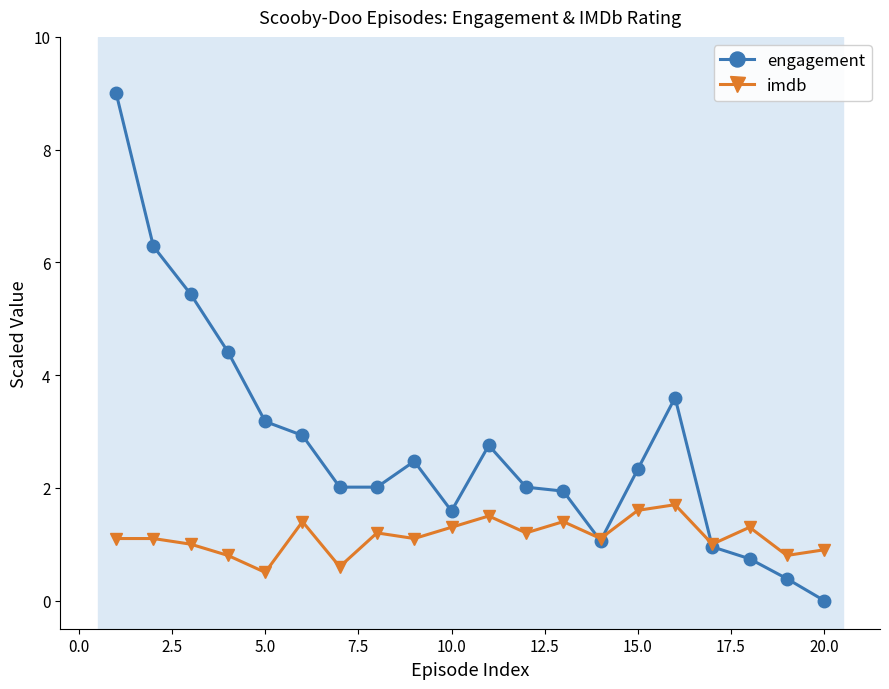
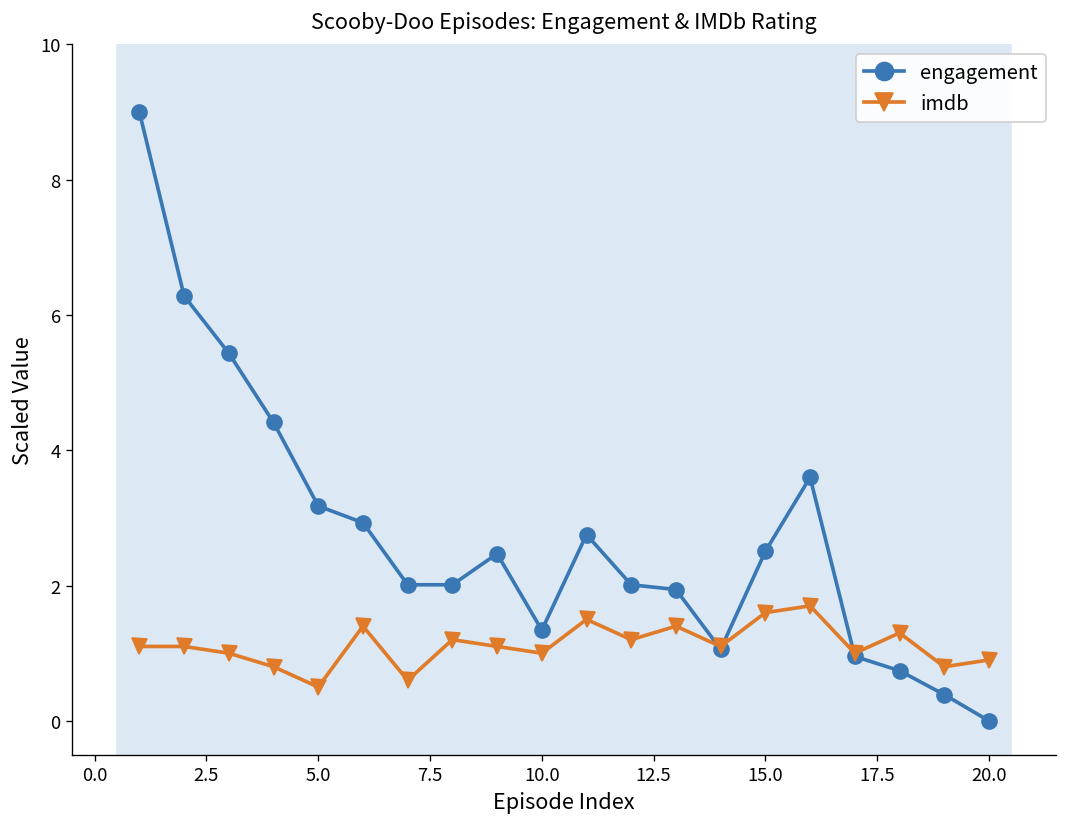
  {
    "engagement": {
      "5.0": 3.2,
-     "10.0": 1.6,
-     "15.0": 2.3,
+     "10.0": 1.3,
+     "15.0": 2.5,
      "20.0": 0.0
    },
    "imdb": {
      "5.0": 0.5,
-     "10.0": 1.3,
+     "10.0": 1.0,
      "15.0": 1.6,
      "20.0": 0.9
    }
  }
